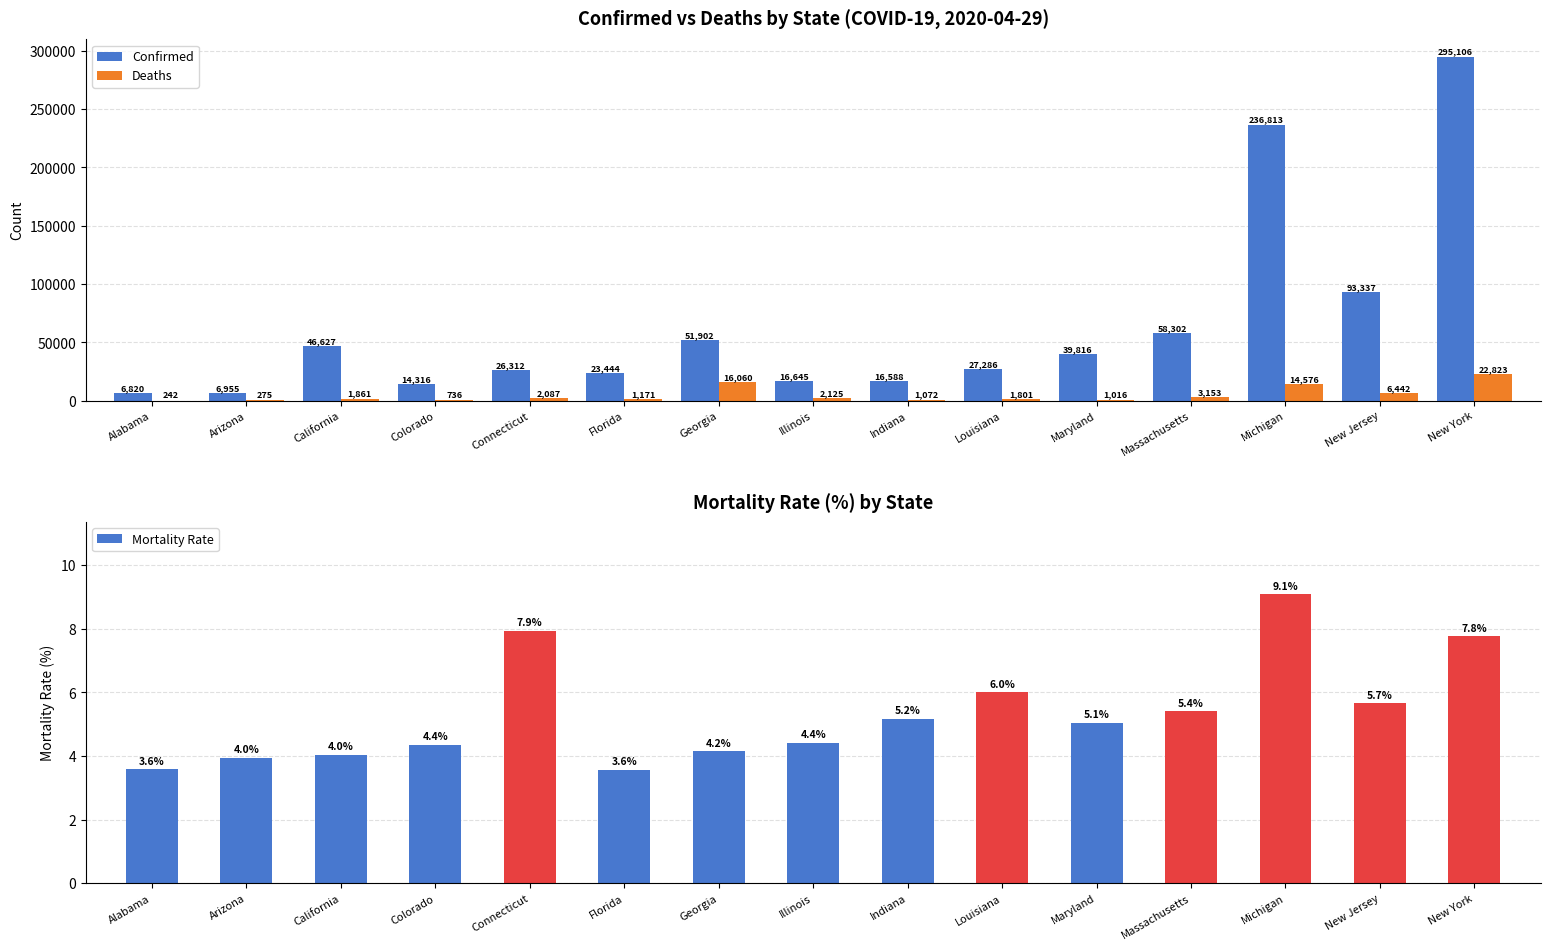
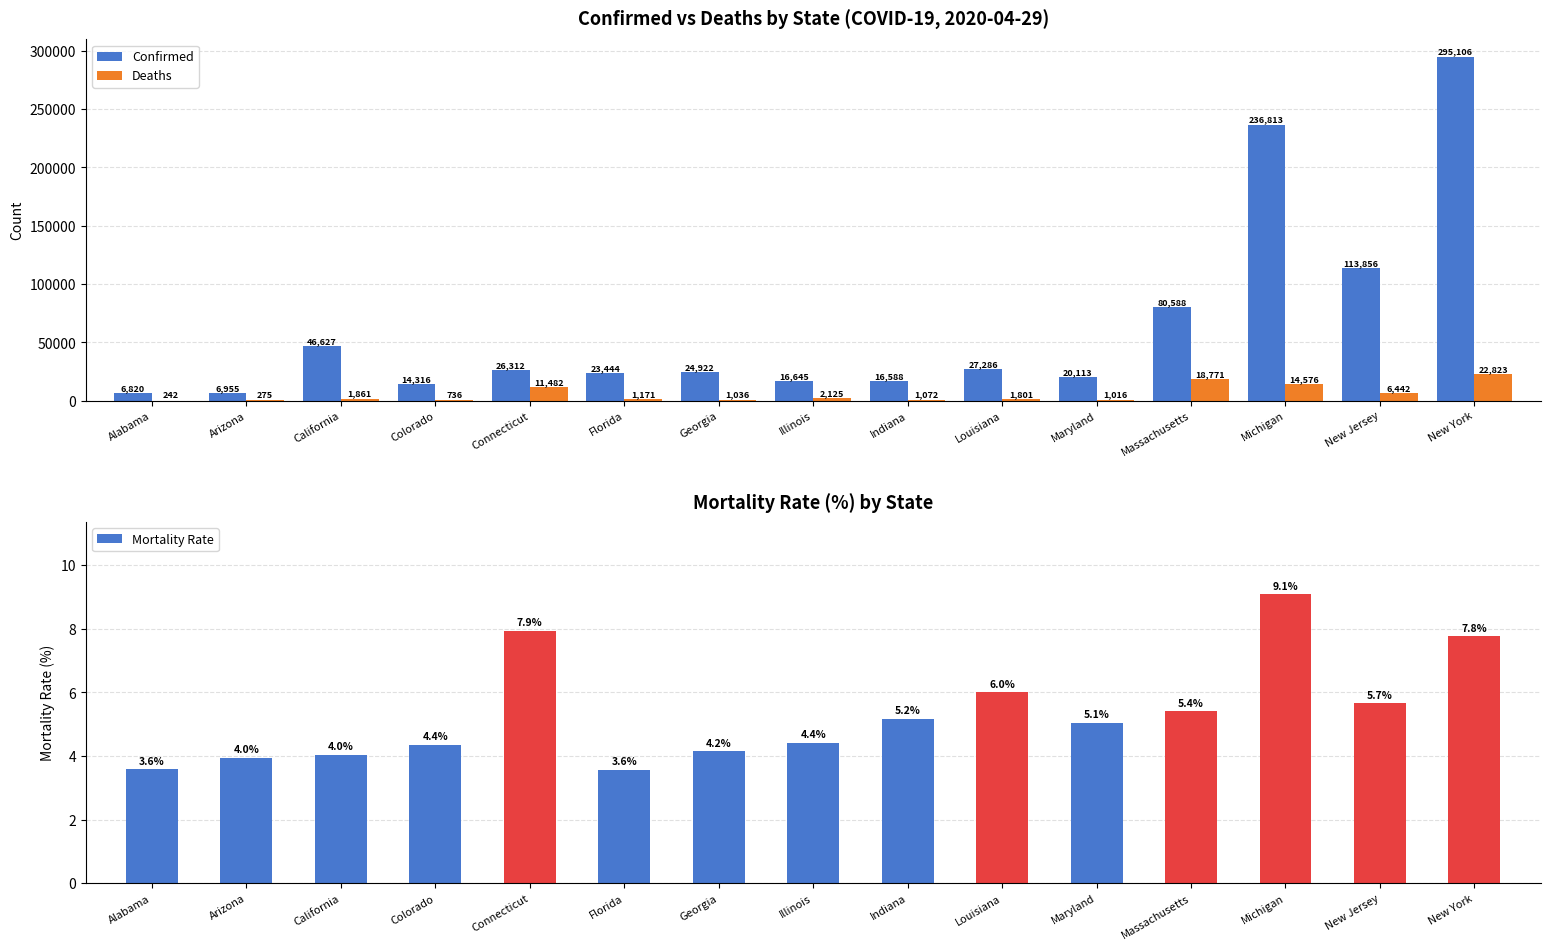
  {
    "Confirmed vs Deaths by State (COVID-19, 2020-04-29)": {
      "Confirmed": {
        "Alabama": "6,820",
        "Arizona": "6,955",
        "California": "46,627",
        "Colorado": "14,316",
        "Connecticut": "26,312",
        "Florida": "23,444",
-       "Georgia": "51,902",
+       "Georgia": "24,922",
        "Illinois": "16,645",
        "Indiana": "16,588",
        "Louisiana": "27,286",
-       "Maryland": "39,816",
-       "Massachusetts": "58,302",
+       "Maryland": "20,113",
+       "Massachusetts": "80,588",
        "Michigan": "236,813",
-       "New Jersey": "93,337",
+       "New Jersey": "113,856",
        "New York": "295,106"
      },
      "Deaths": {
        "Alabama": "242",
        "Arizona": "275",
        "California": "1,861",
        "Colorado": "736",
-       "Connecticut": "2,087",
+       "Connecticut": "11,482",
        "Florida": "1,171",
-       "Georgia": "16,060",
+       "Georgia": "1,036",
        "Illinois": "2,125",
        "Indiana": "1,072",
        "Louisiana": "1,801",
        "Maryland": "1,016",
-       "Massachusetts": "3,153",
+       "Massachusetts": "18,771",
        "Michigan": "14,576",
        "New Jersey": "6,442",
        "New York": "22,823"
      }
    },
    "Mortality Rate (%) by State": {
      "Alabama": "3.6%",
      "Arizona": "4.0%",
      "California": "4.0%",
      "Colorado": "4.4%",
      "Connecticut": "7.9%",
      "Florida": "3.6%",
      "Georgia": "4.2%",
      "Illinois": "4.4%",
      "Indiana": "5.2%",
      "Louisiana": "6.0%",
      "Maryland": "5.1%",
      "Massachusetts": "5.4%",
      "Michigan": "9.1%",
      "New Jersey": "5.7%",
      "New York": "7.8%"
    }
  }
